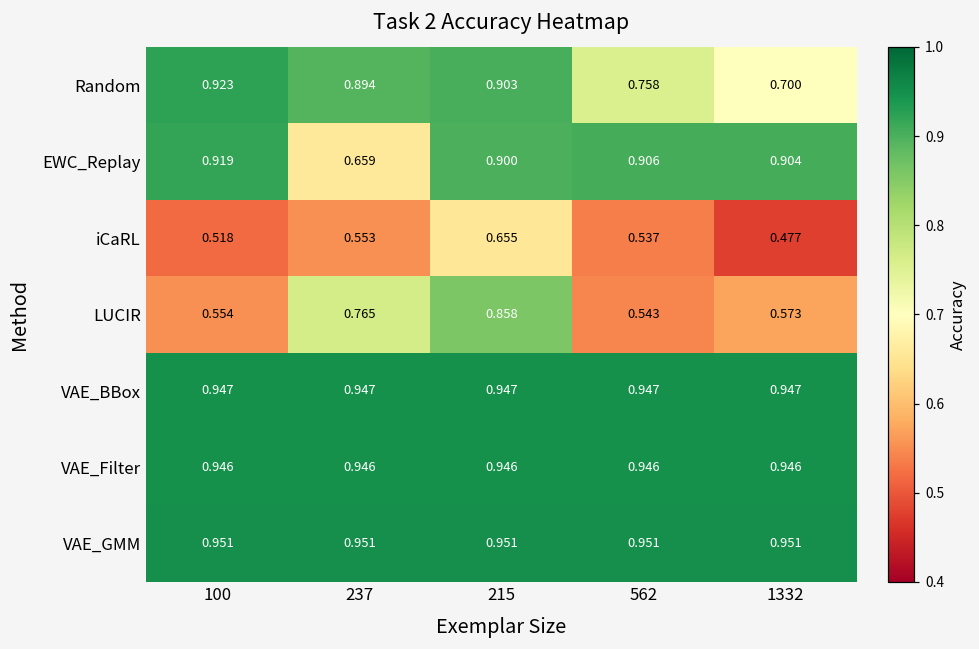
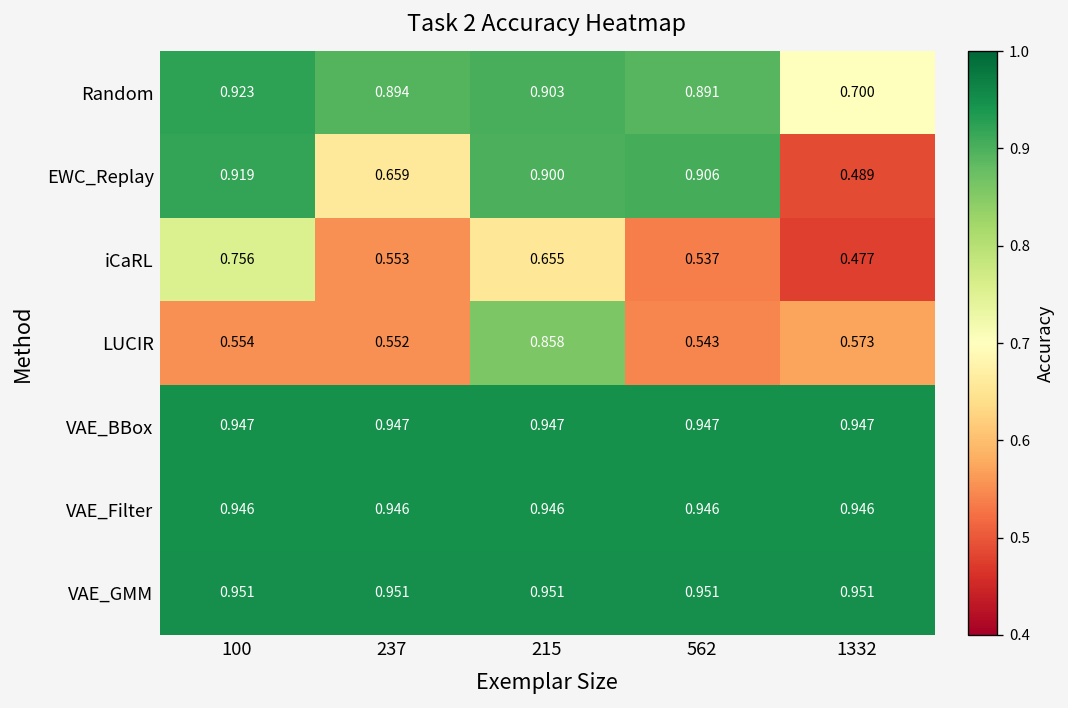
  {
    "Random": {
      "100": 0.923,
      "237": 0.894,
      "215": 0.903,
-     "562": 0.758,
+     "562": 0.891,
      "1332": 0.700
    },
    "EWC_Replay": {
      "100": 0.919,
      "237": 0.659,
      "215": 0.900,
      "562": 0.906,
-     "1332": 0.904
+     "1332": 0.489
    },
    "iCaRL": {
-     "100": 0.518,
+     "100": 0.756,
      "237": 0.553,
      "215": 0.655,
      "562": 0.537,
      "1332": 0.477
    },
    "LUCIR": {
      "100": 0.554,
-     "237": 0.765,
+     "237": 0.552,
      "215": 0.858,
      "562": 0.543,
      "1332": 0.573
    },
    "VAE_BBox": {
      "100": 0.947,
      "237": 0.947,
      "215": 0.947,
      "562": 0.947,
      "1332": 0.947
    },
    "VAE_Filter": {
      "100": 0.946,
      "237": 0.946,
      "215": 0.946,
      "562": 0.946,
      "1332": 0.946
    },
    "VAE_GMM": {
      "100": 0.951,
      "237": 0.951,
      "215": 0.951,
      "562": 0.951,
      "1332": 0.951
    }
  }
